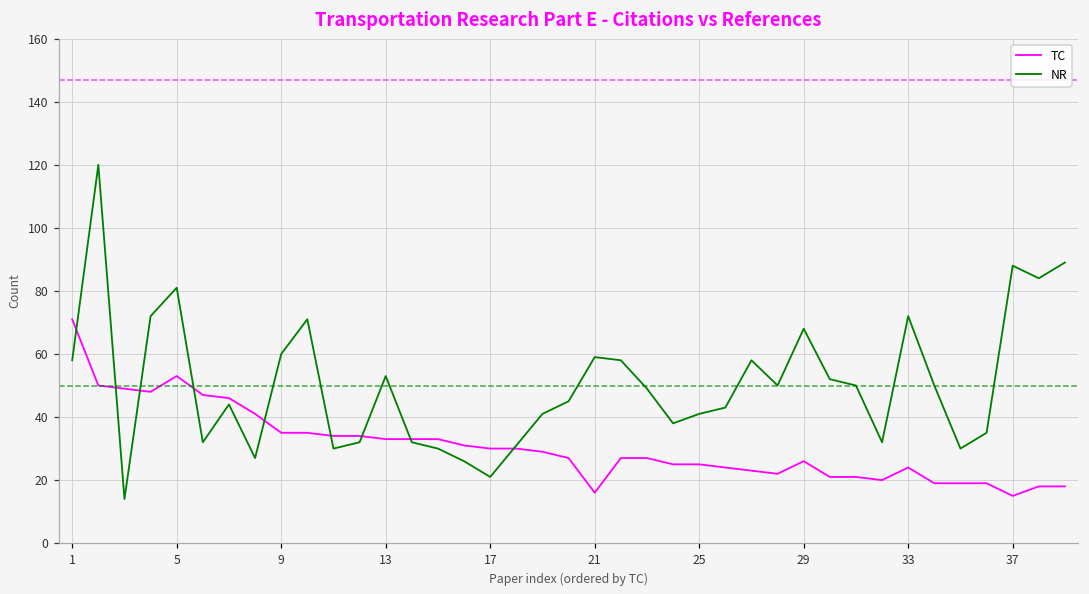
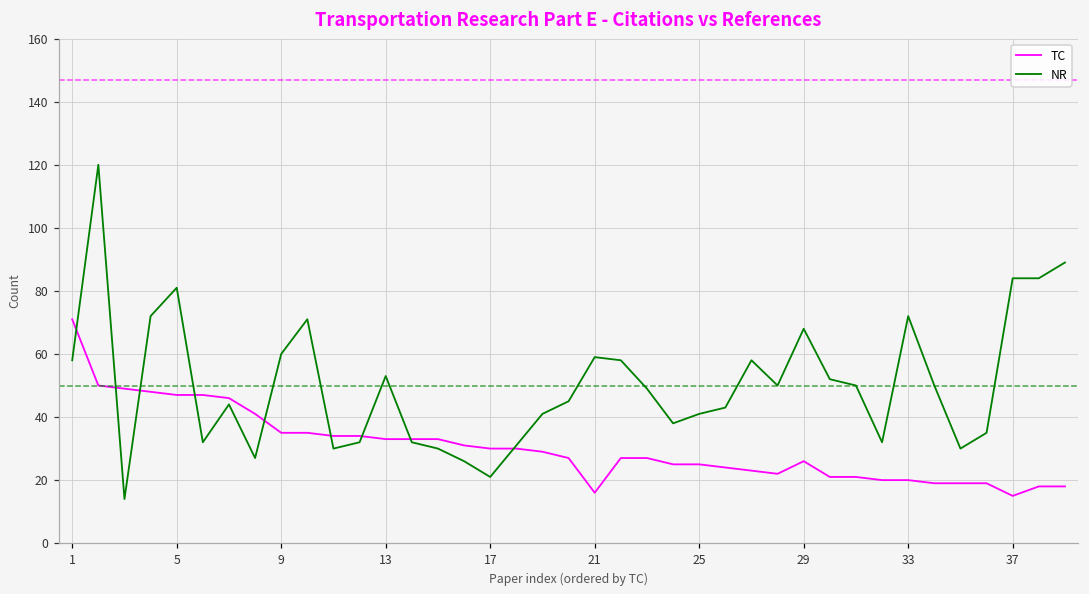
  {
    "TC": {
      "1": 71,
-     "5": 53,
+     "5": 47,
      "9": 35,
      "13": 33,
      "17": 30,
      "21": 16,
      "25": 25,
      "29": 26,
-     "33": 24,
+     "33": 20,
      "37": 15
    },
    "NR": {
      "1": 58,
      "5": 81,
      "9": 60,
      "13": 53,
      "17": 21,
      "21": 59,
      "25": 41,
      "29": 68,
      "33": 72,
-     "37": 88
+     "37": 84
    }
  }
